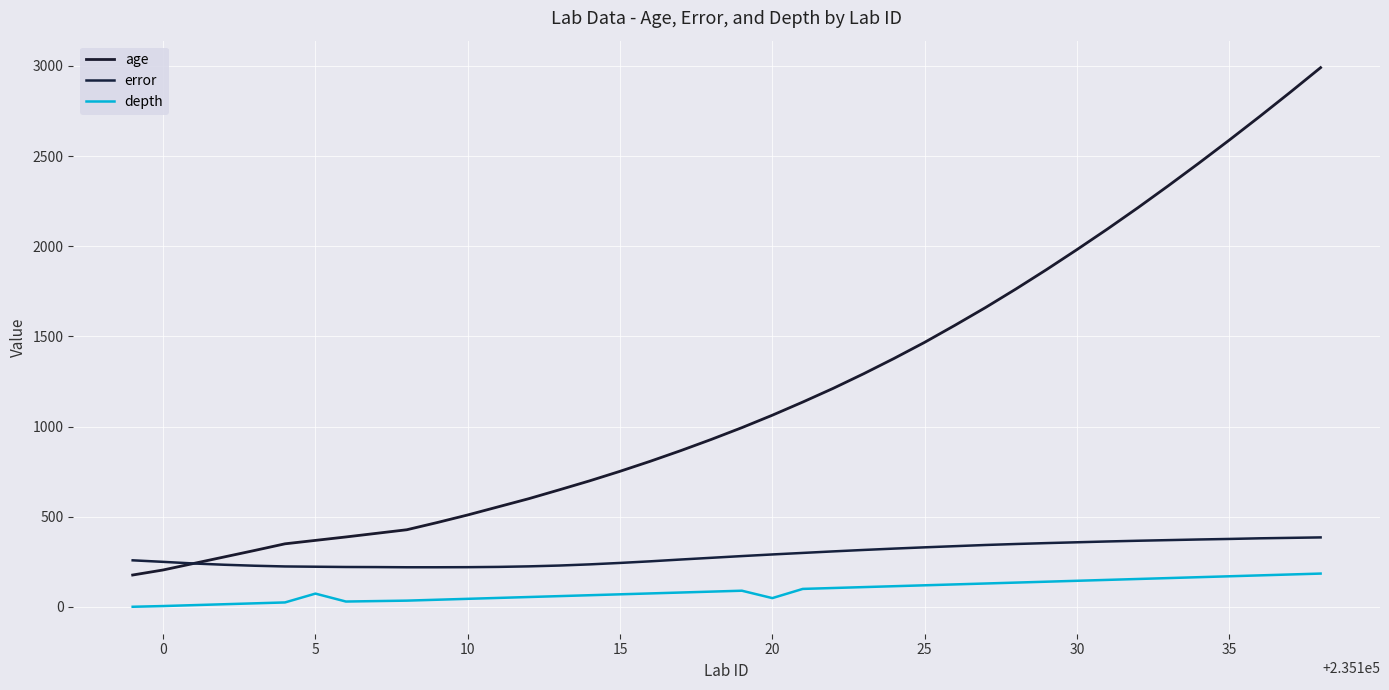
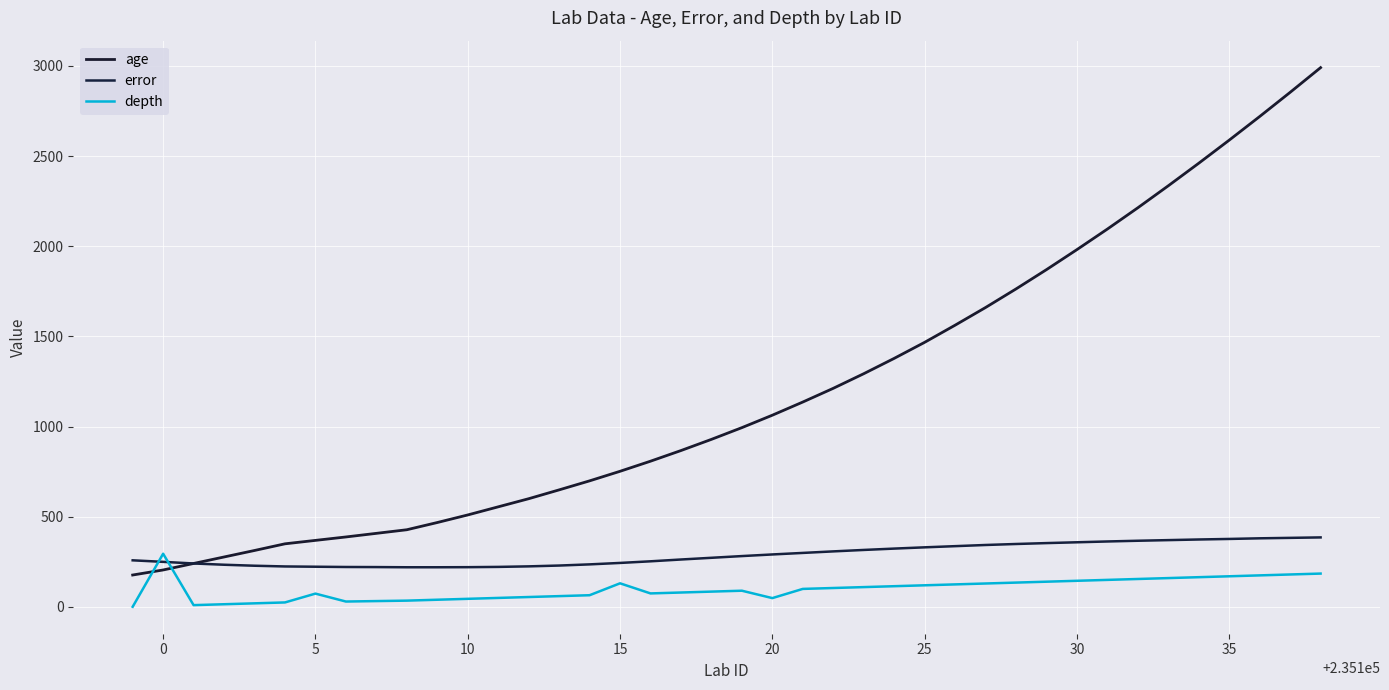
  {
    "depth": {
-     "0": 10,
+     "0": 300,
      "5": 70,
      "10": 50,
-     "15": 70,
+     "15": 130,
      "20": 50,
      "25": 120,
      "30": 150,
      "35": 170
    }
  }
